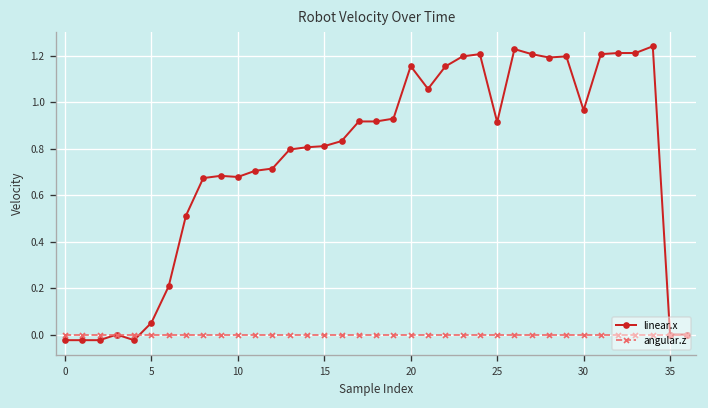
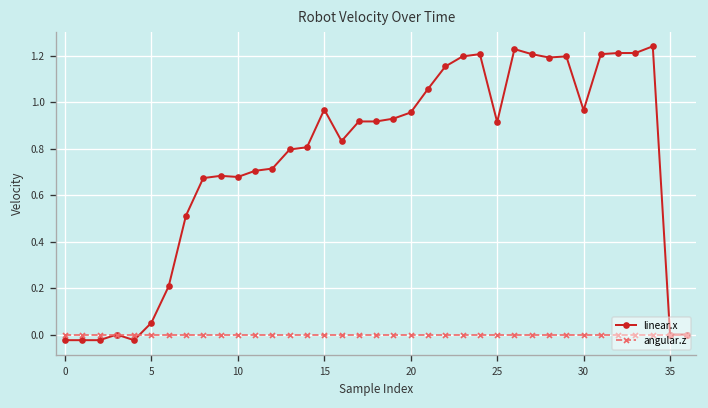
  {
    "linear.x": {
      "0": -0.02,
      "5": 0.05,
      "10": 0.68,
-     "15": 0.81,
-     "20": 1.16,
+     "15": 0.97,
+     "20": 0.96,
      "25": 0.92,
      "30": 0.97
    },
    "angular.z": {
      "0": 0.00,
      "5": 0.00,
      "10": 0.00,
      "15": 0.00,
      "20": 0.00,
      "25": 0.00,
      "30": 0.00
    }
  }
